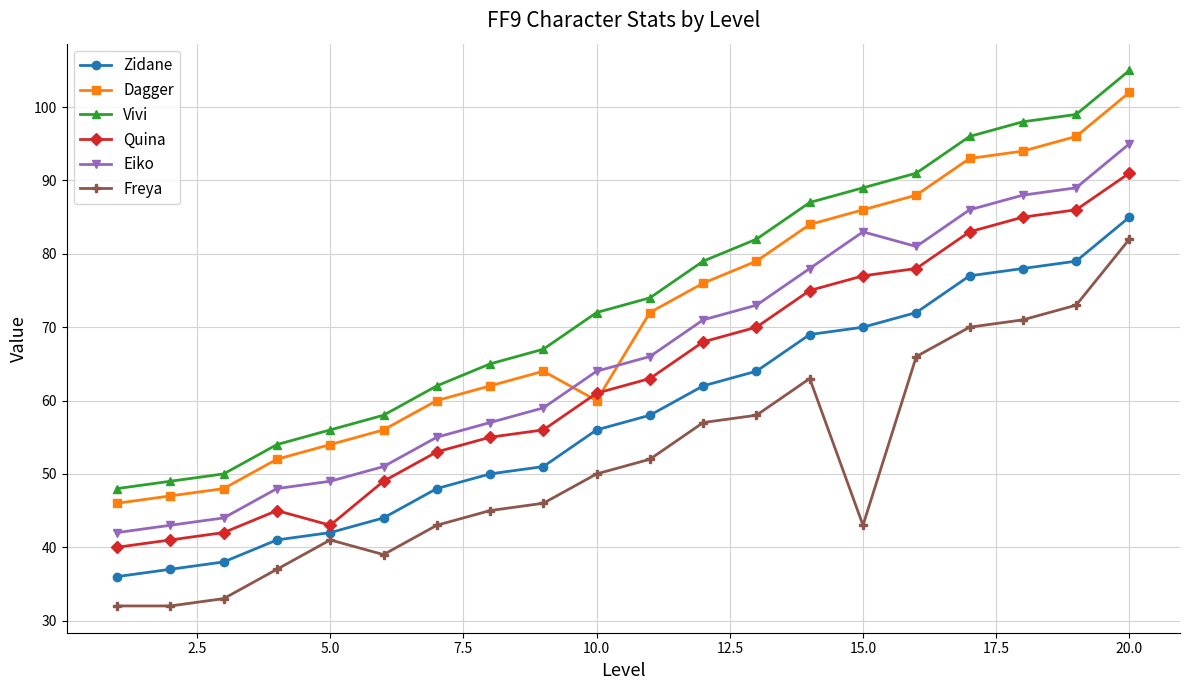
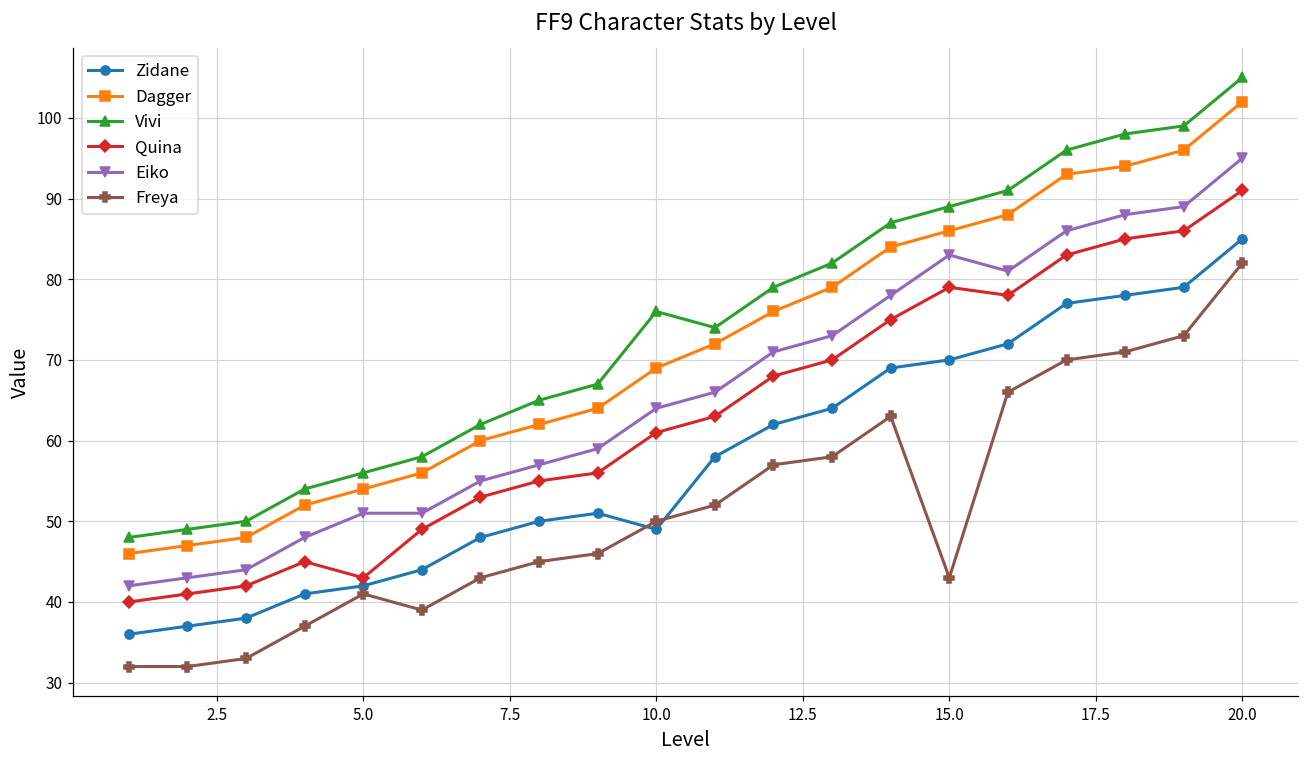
  {
    "Zidane": {
      "5.0": 42,
-     "10.0": 56,
+     "10.0": 49,
      "15.0": 70,
      "20.0": 85
    },
    "Dagger": {
      "5.0": 54,
-     "10.0": 60,
+     "10.0": 69,
      "15.0": 86,
      "20.0": 102
    },
    "Vivi": {
      "5.0": 56,
-     "10.0": 72,
+     "10.0": 76,
      "15.0": 89,
      "20.0": 105
    },
    "Quina": {
      "5.0": 43,
      "10.0": 61,
-     "15.0": 77,
+     "15.0": 79,
      "20.0": 91
    },
    "Eiko": {
-     "5.0": 49,
+     "5.0": 51,
      "10.0": 64,
      "15.0": 83,
      "20.0": 95
    },
    "Freya": {
      "5.0": 41,
      "10.0": 50,
      "15.0": 43,
      "20.0": 82
    }
  }
